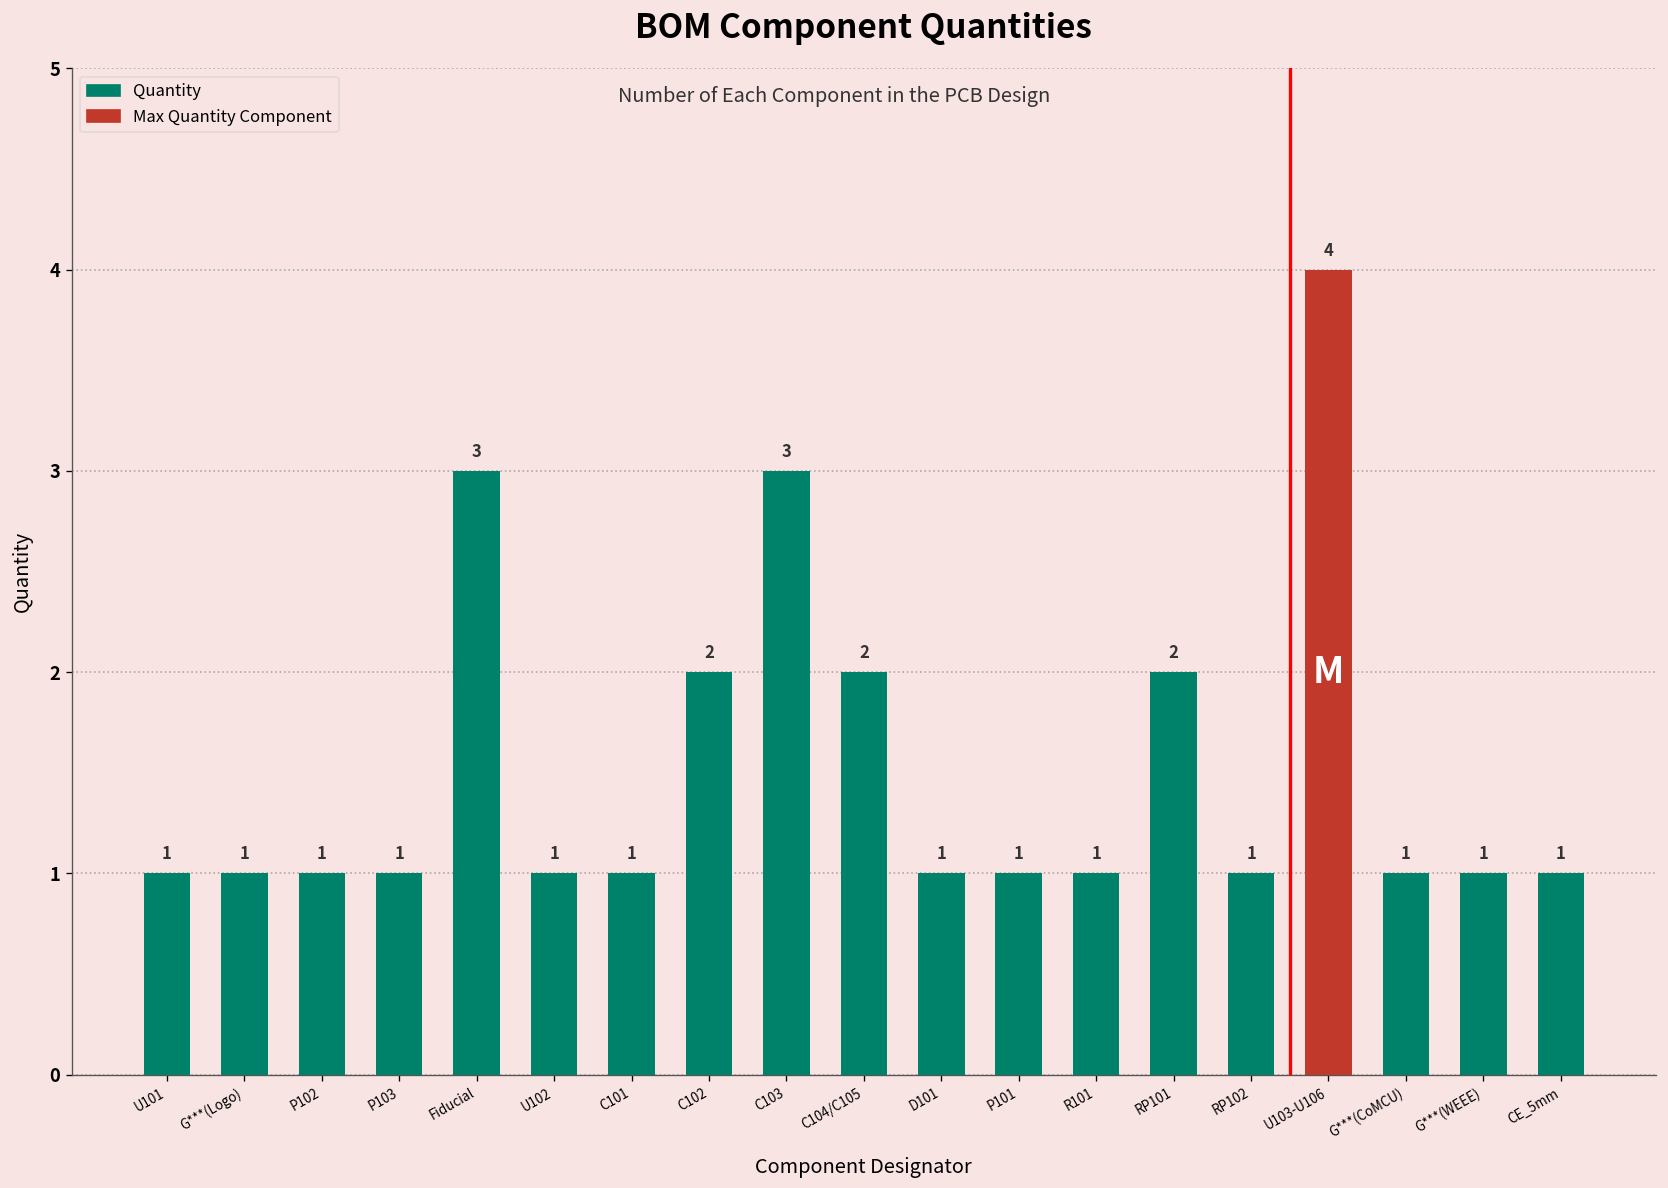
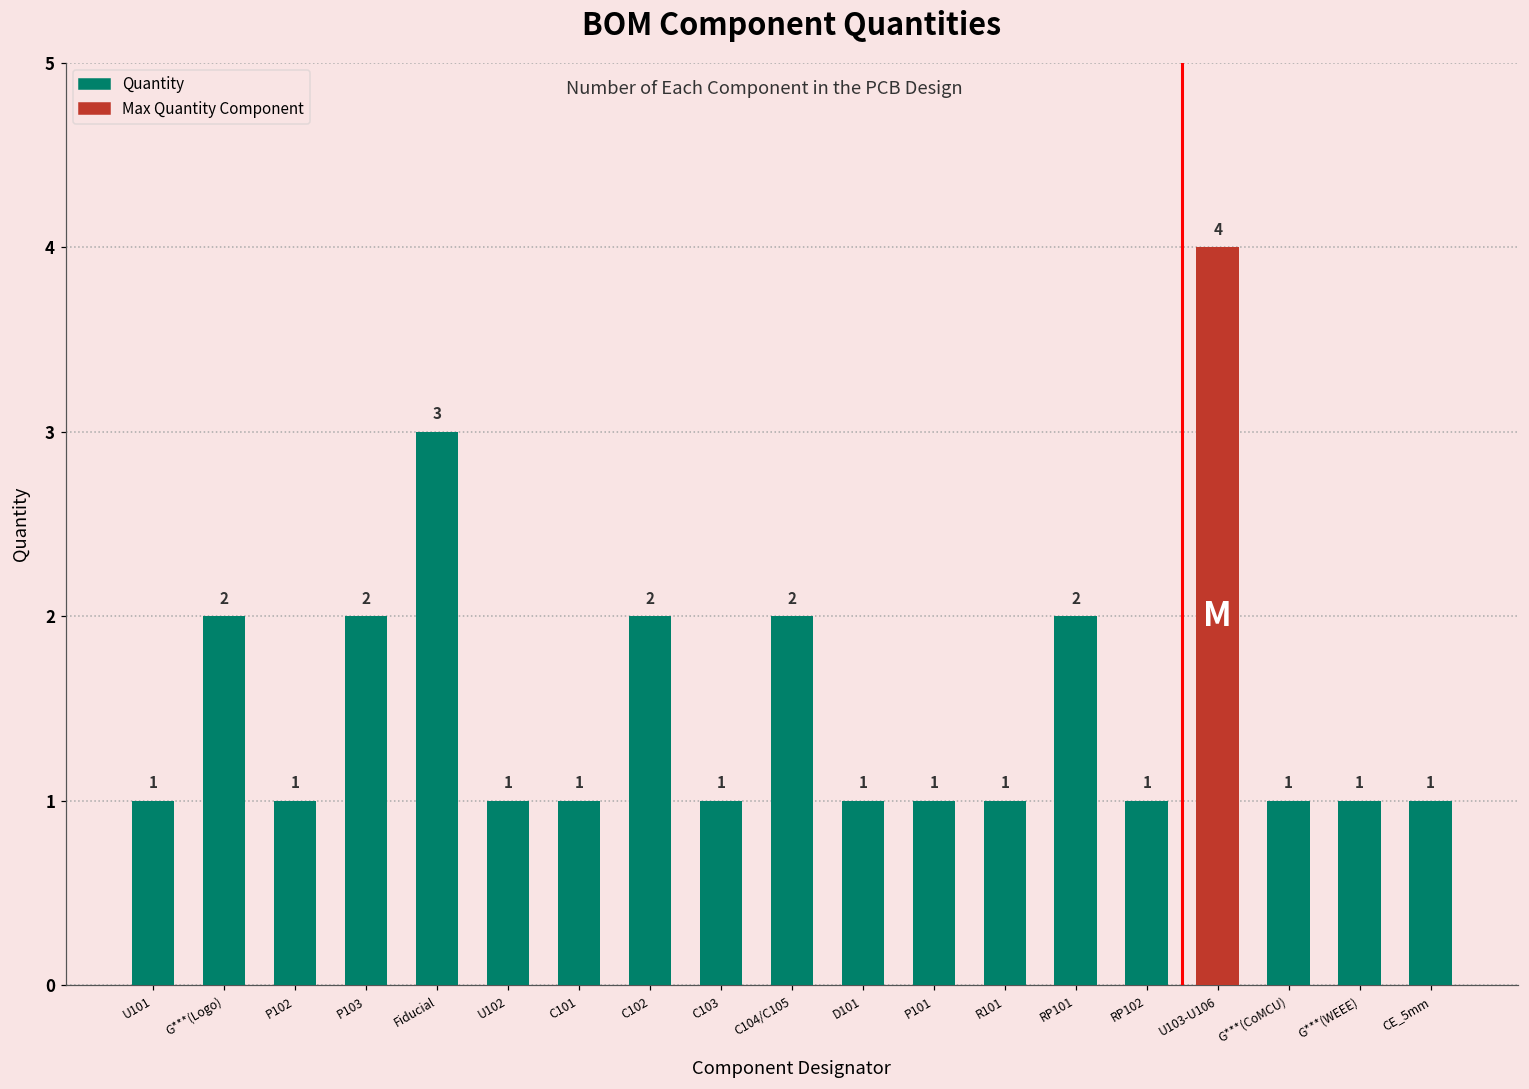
  {
    "U101": 1,
-   "G***(Logo)": 1,
+   "G***(Logo)": 2,
    "P102": 1,
-   "P103": 1,
+   "P103": 2,
    "Fiducial": 3,
    "U102": 1,
    "C101": 1,
    "C102": 2,
-   "C103": 3,
+   "C103": 1,
    "C104/C105": 2,
    "D101": 1,
    "P101": 1,
    "R101": 1,
    "RP101": 2,
    "RP102": 1,
    "U103-U106": 4,
    "G***(CoMCU)": 1,
    "G***(WEEE)": 1,
    "CE_5mm": 1
  }
